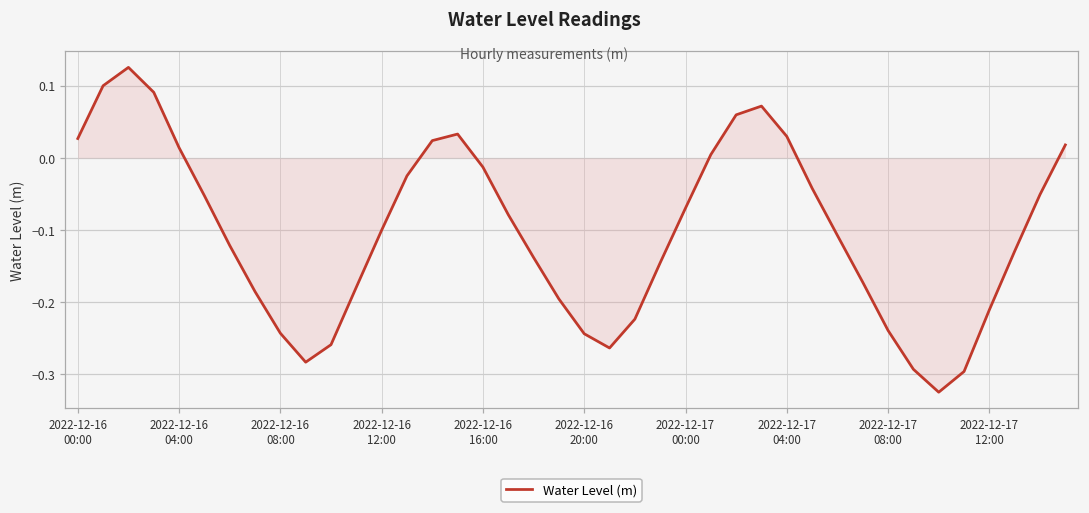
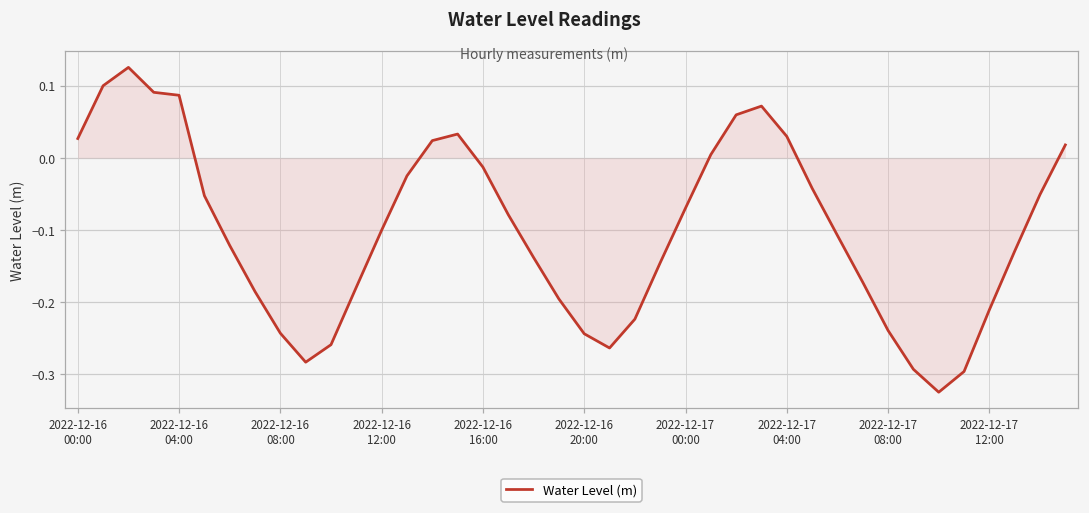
  {
    "Water Level (m)": {
-     "2022-12-16 04:00": 0.01,
+     "2022-12-16 04:00": 0.09,
      "2022-12-16 08:00": -0.24,
      "2022-12-16 12:00": -0.10,
      "2022-12-16 16:00": -0.01,
      "2022-12-16 20:00": -0.24,
      "2022-12-17 00:00": -0.07,
      "2022-12-17 08:00": -0.24,
      "2022-12-17 12:00": -0.21
    }
  }
